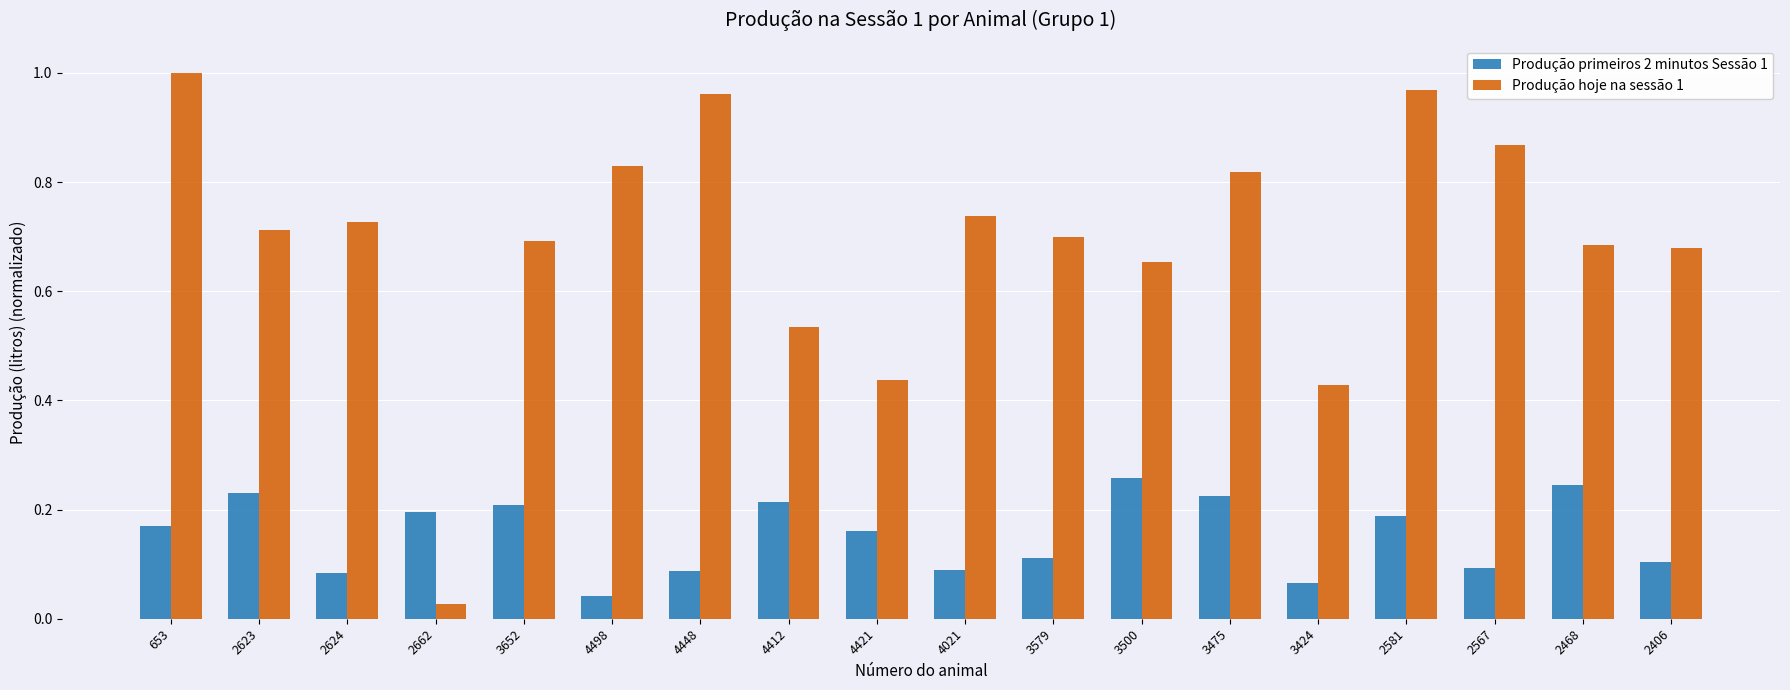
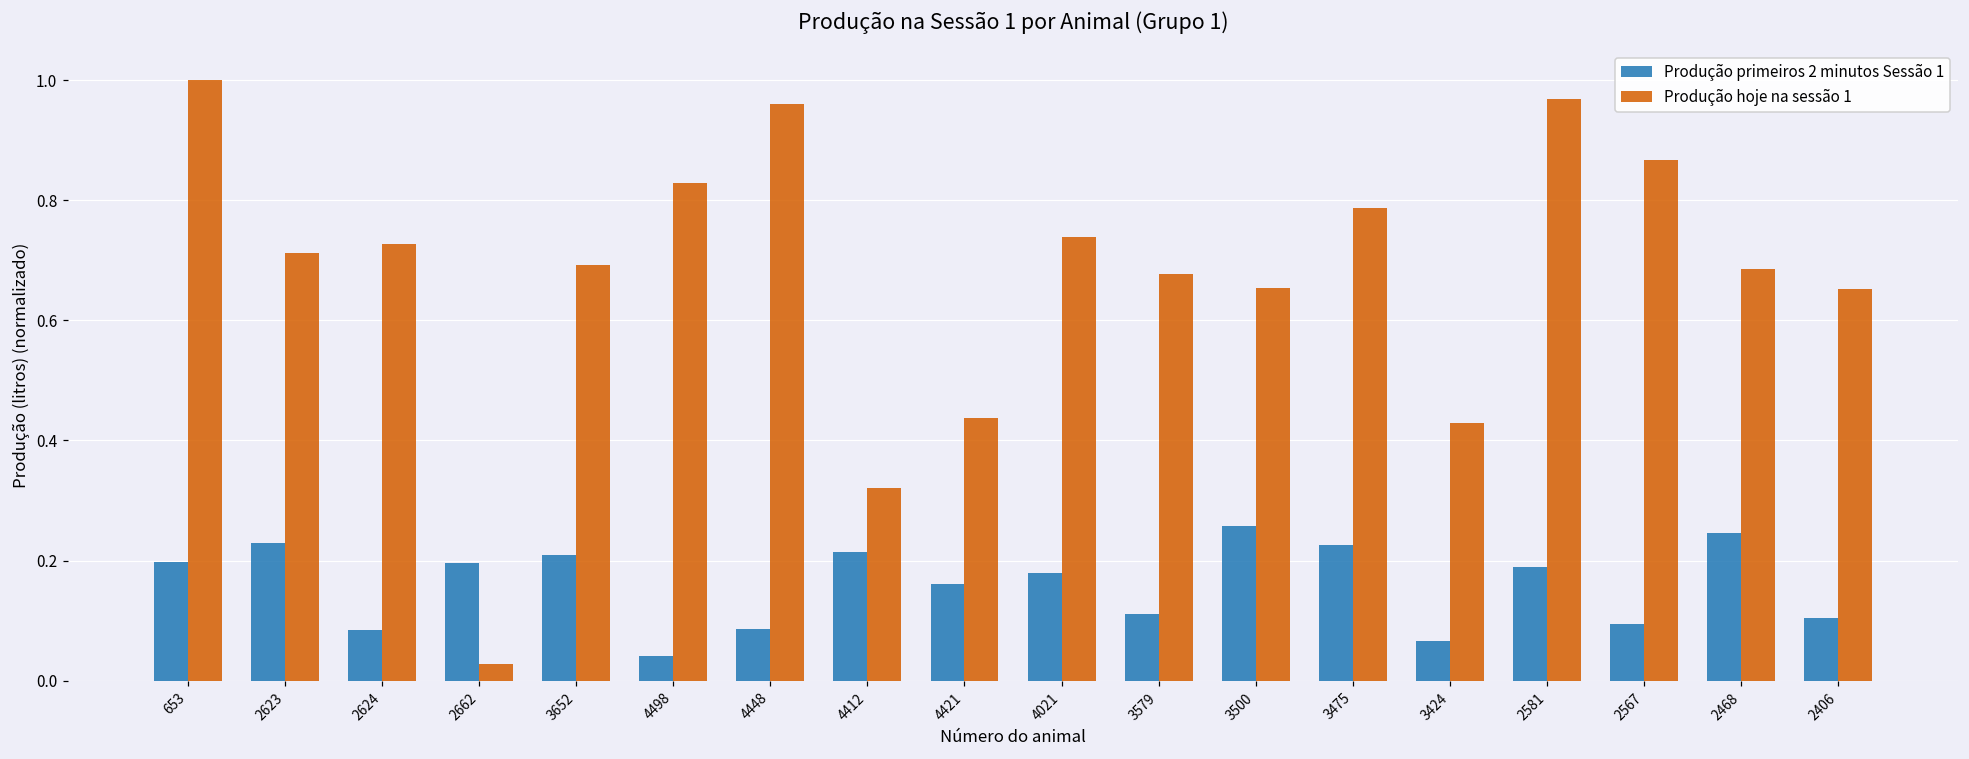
  {
    "Produção primeiros 2 minutos Sessão 1": {
-     "653": 0.17,
+     "653": 0.20,
      "2623": 0.23,
      "2624": 0.08,
      "2662": 0.20,
      "3652": 0.21,
      "4498": 0.04,
      "4448": 0.09,
      "4412": 0.21,
      "4421": 0.16,
-     "4021": 0.09,
+     "4021": 0.18,
      "3579": 0.11,
      "3500": 0.26,
      "3475": 0.23,
      "3424": 0.07,
      "2581": 0.19,
      "2567": 0.09,
      "2468": 0.25,
      "2406": 0.10
    },
    "Produção hoje na sessão 1": {
      "653": 1.00,
      "2623": 0.71,
      "2624": 0.73,
      "2662": 0.03,
      "3652": 0.69,
      "4498": 0.83,
      "4448": 0.96,
-     "4412": 0.53,
+     "4412": 0.32,
      "4421": 0.44,
      "4021": 0.74,
-     "3579": 0.70,
+     "3579": 0.68,
      "3500": 0.65,
-     "3475": 0.82,
+     "3475": 0.79,
      "3424": 0.43,
      "2581": 0.97,
      "2567": 0.87,
      "2468": 0.69,
-     "2406": 0.68
+     "2406": 0.65
    }
  }
